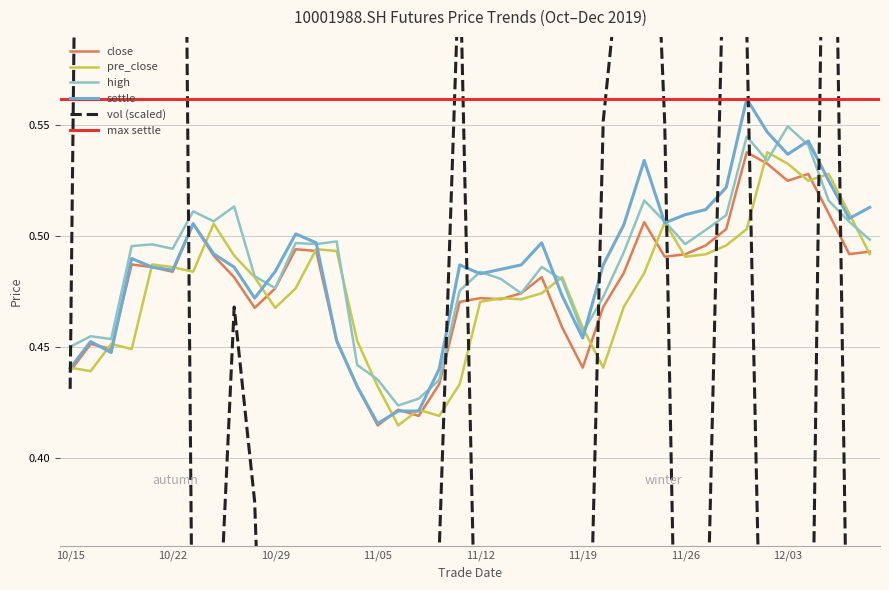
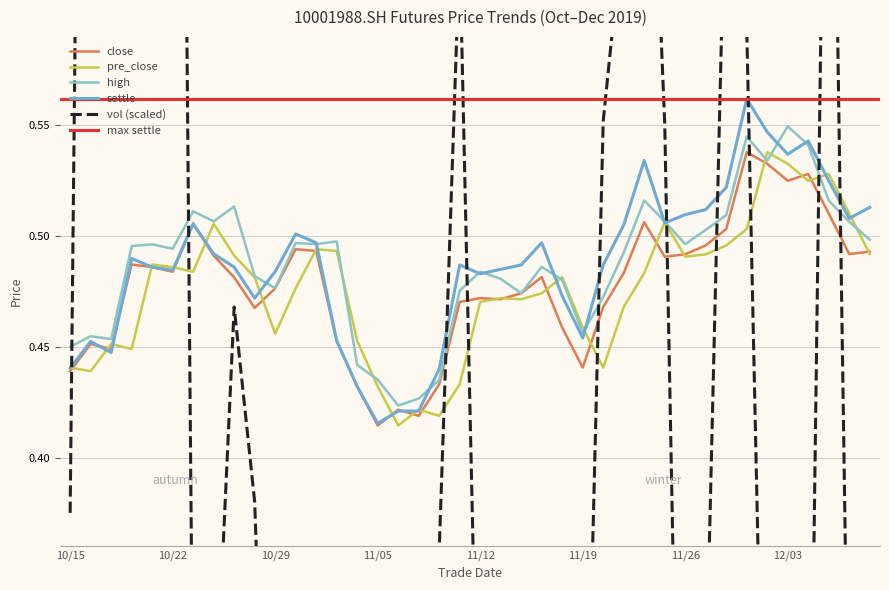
  {
    "close": {
      "10/15": 0.439,
      "11/12": 0.472,
      "11/19": 0.441,
      "12/03": 0.525
    },
    "pre_close": {
      "10/22": 0.486,
-     "10/29": 0.468,
+     "10/29": 0.456,
      "11/05": 0.432,
      "11/12": 0.470,
      "11/19": 0.459,
      "12/03": 0.533
    },
    "vol (scaled)": {
-     "10/15": 0.431
+     "10/15": 0.375
    }
  }
